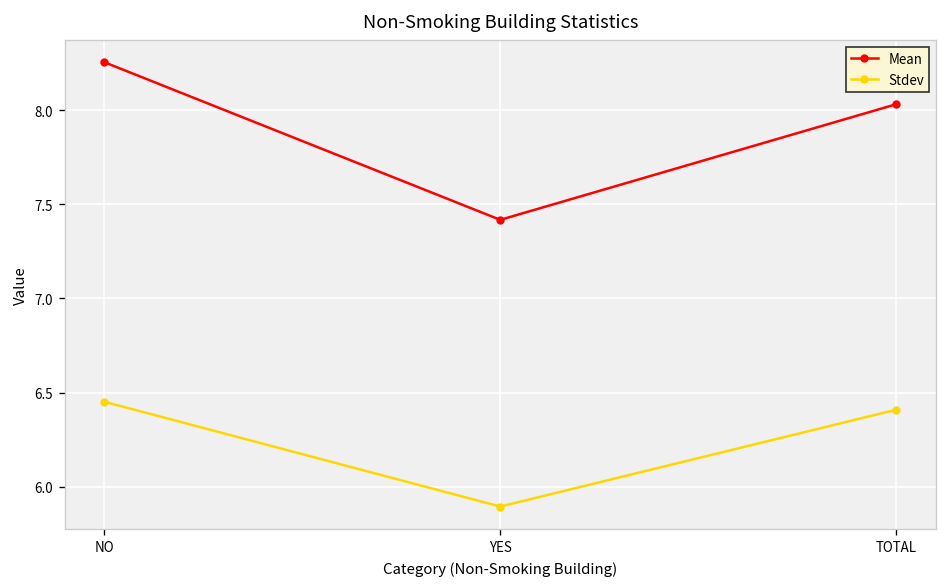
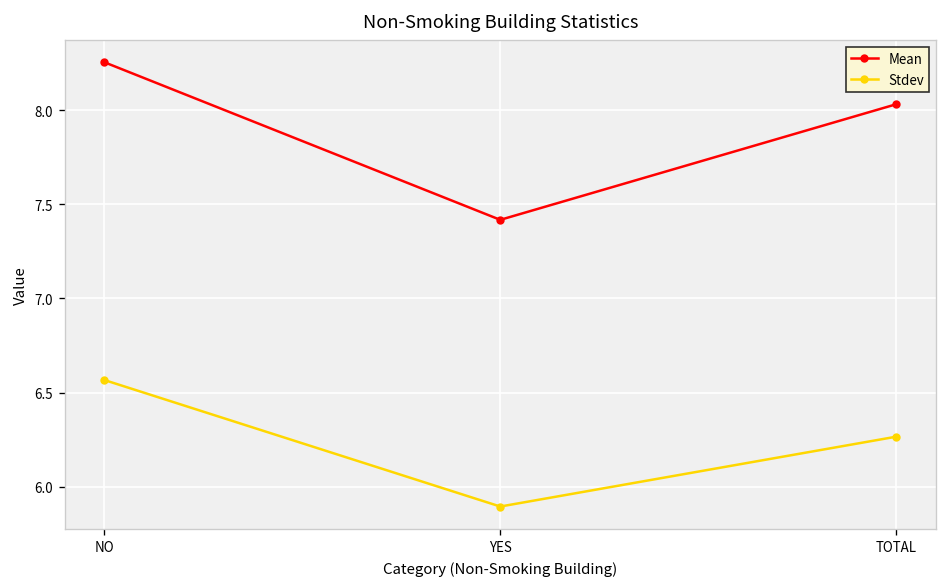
  {
    "Mean": {
      "NO": 8.26,
      "YES": 7.42,
      "TOTAL": 8.03
    },
    "Stdev": {
-     "NO": 6.45,
+     "NO": 6.57,
      "YES": 5.89,
-     "TOTAL": 6.41
+     "TOTAL": 6.27
    }
  }
